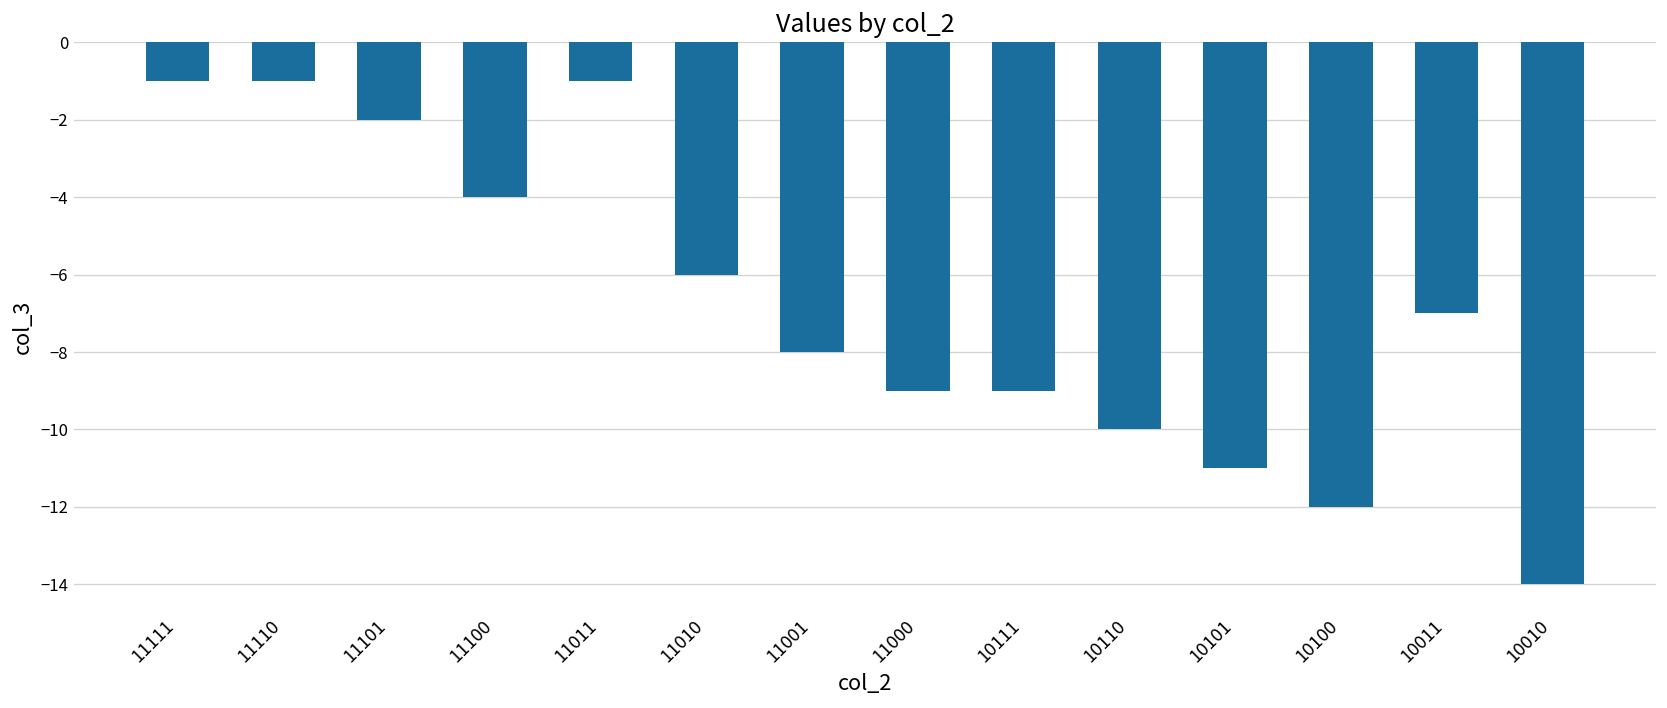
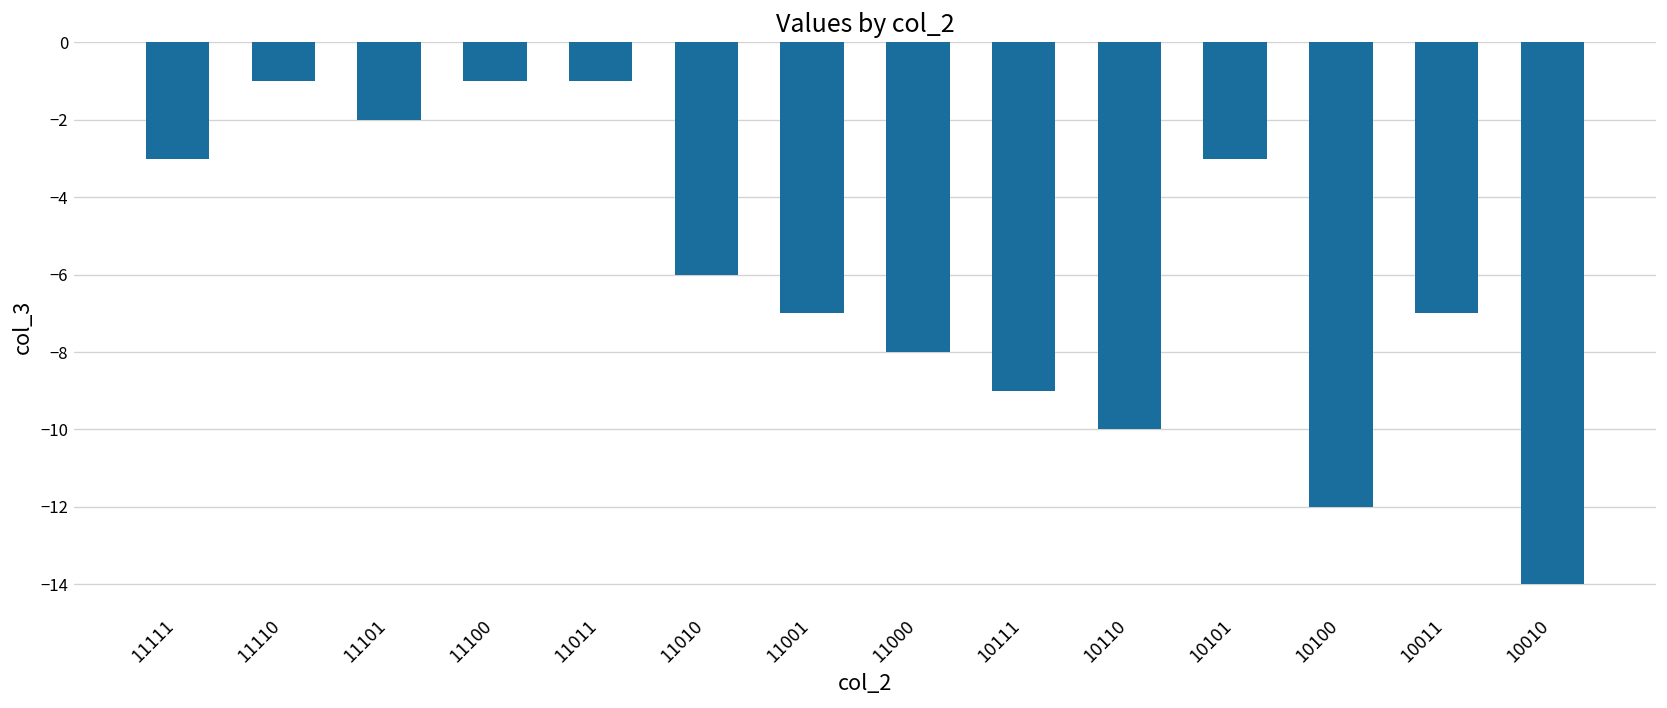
  {
-   "11111": -1,
+   "11111": -3,
    "11110": -1,
    "11101": -2,
-   "11100": -4,
+   "11100": -1,
    "11011": -1,
    "11010": -6,
-   "11001": -8,
-   "11000": -9,
+   "11001": -7,
+   "11000": -8,
    "10111": -9,
    "10110": -10,
-   "10101": -11,
+   "10101": -3,
    "10100": -12,
    "10011": -7,
    "10010": -14
  }
